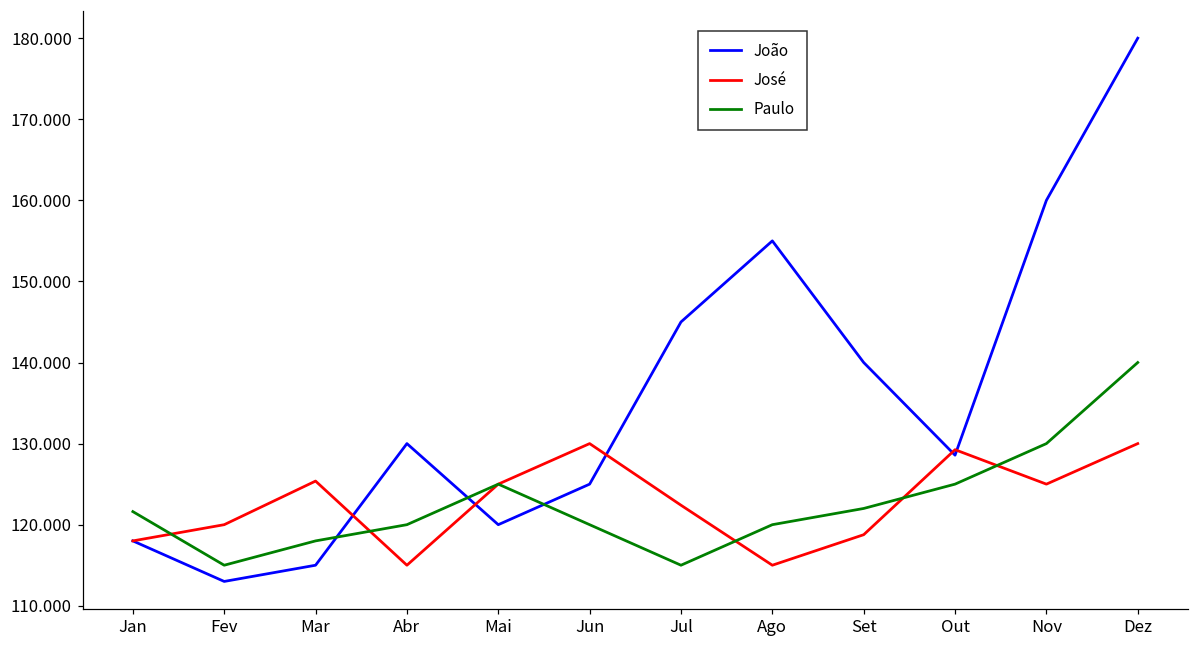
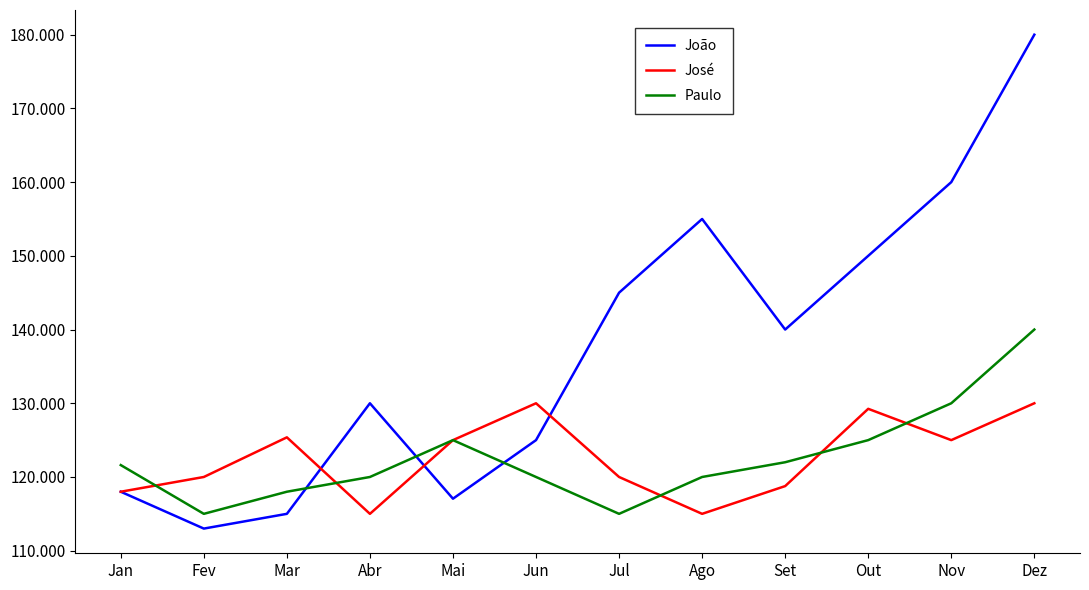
  {
    "João": {
      "Fev": 113,
      "Mar": 115,
      "Abr": 130,
-     "Mai": 120,
+     "Mai": 117,
      "Jun": 125,
      "Jul": 145,
      "Ago": 155,
      "Set": 140,
-     "Out": 129,
+     "Out": 150,
      "Nov": 160,
      "Dez": 180
    },
    "José": {
      "Fev": 120,
      "Mar": 125,
      "Abr": 115,
      "Jun": 130,
-     "Jul": 122,
+     "Jul": 120,
      "Ago": 115,
      "Set": 119,
      "Out": 129,
      "Nov": 125,
      "Dez": 130
    },
    "Paulo": {
      "Jan": 122,
      "Fev": 115,
      "Mar": 118,
      "Abr": 120,
      "Jun": 120,
      "Jul": 115,
      "Ago": 120,
      "Set": 122,
      "Out": 125,
      "Nov": 130,
      "Dez": 140
    }
  }
